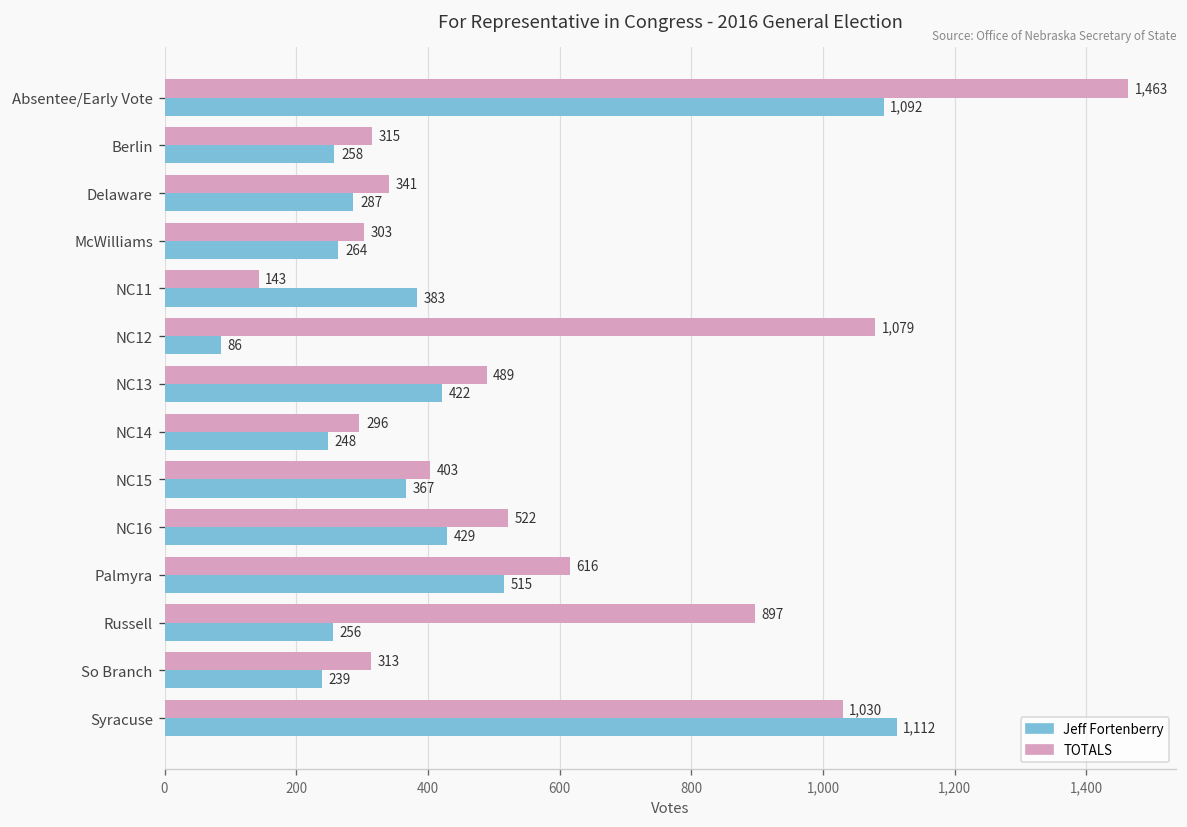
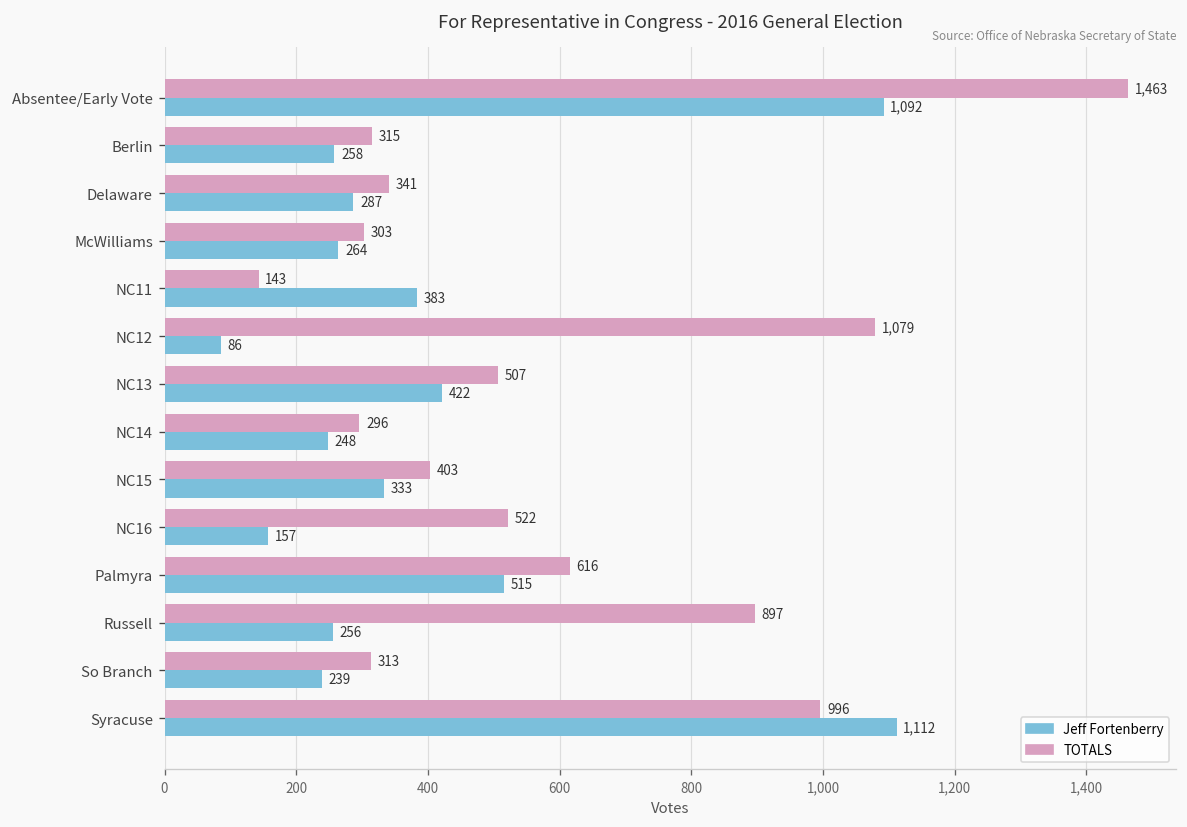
  {
    "Jeff Fortenberry": {
      "Absentee/Early Vote": "1,092",
      "Berlin": "258",
      "Delaware": "287",
      "McWilliams": "264",
      "NC11": "383",
      "NC12": "86",
      "NC13": "422",
      "NC14": "248",
-     "NC15": "367",
-     "NC16": "429",
+     "NC15": "333",
+     "NC16": "157",
      "Palmyra": "515",
      "Russell": "256",
      "So Branch": "239",
      "Syracuse": "1,112"
    },
    "TOTALS": {
      "Absentee/Early Vote": "1,463",
      "Berlin": "315",
      "Delaware": "341",
      "McWilliams": "303",
      "NC11": "143",
      "NC12": "1,079",
-     "NC13": "489",
+     "NC13": "507",
      "NC14": "296",
      "NC15": "403",
      "NC16": "522",
      "Palmyra": "616",
      "Russell": "897",
      "So Branch": "313",
-     "Syracuse": "1,030"
+     "Syracuse": "996"
    }
  }
